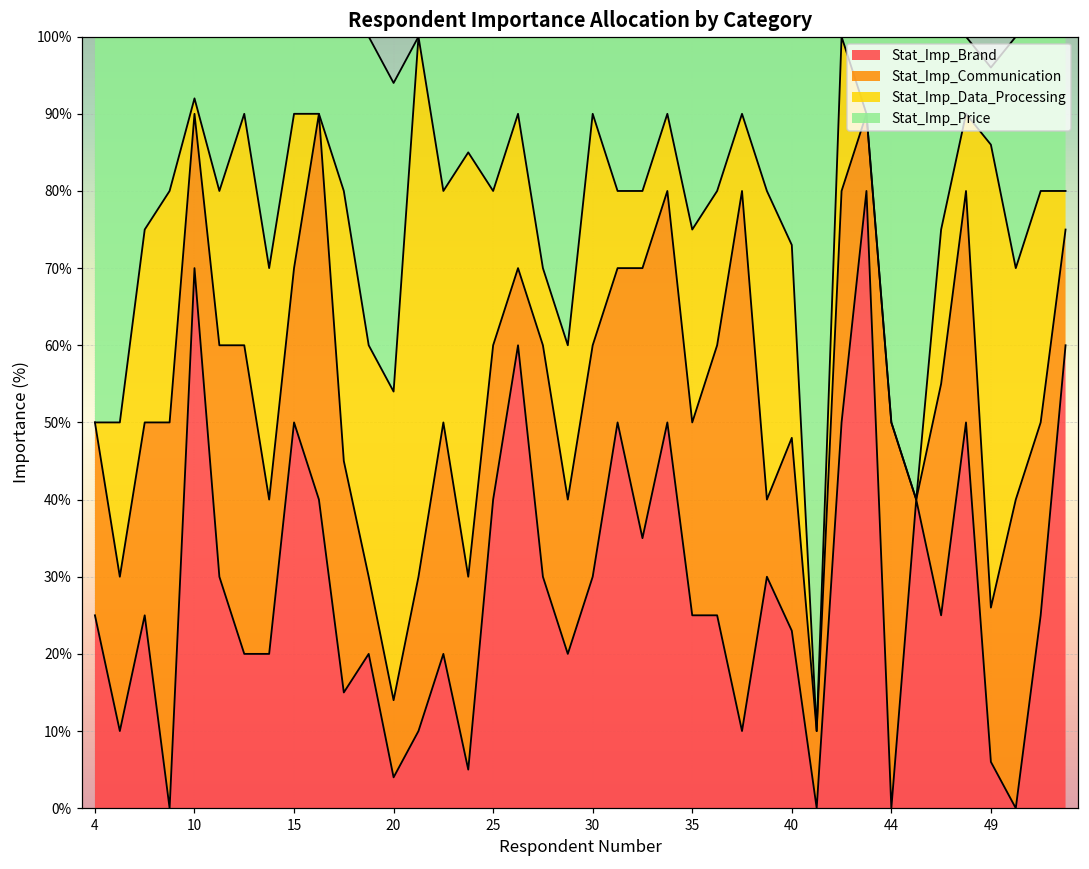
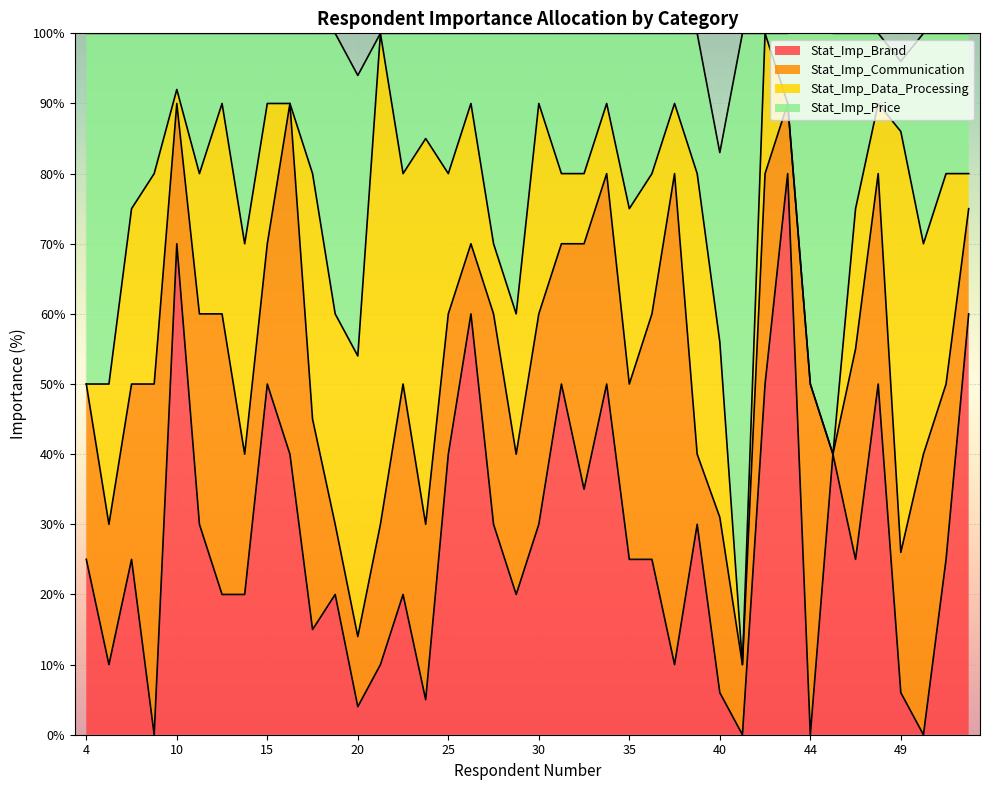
  {
    "Stat_Imp_Brand": {
      "4": "25%",
      "20": "4%",
-     "40": "23%",
+     "40": "6%",
      "44": "0%",
      "49": "6%"
    },
    "Stat_Imp_Communication": {
      "20": "10%",
      "40": "25%",
      "49": "20%"
    },
    "Stat_Imp_Data_Processing": {
      "20": "40%",
      "40": "25%",
      "49": "60%"
    },
    "Stat_Imp_Price": {
      "4": "50%",
      "20": "40%",
      "40": "27%"
    }
  }
